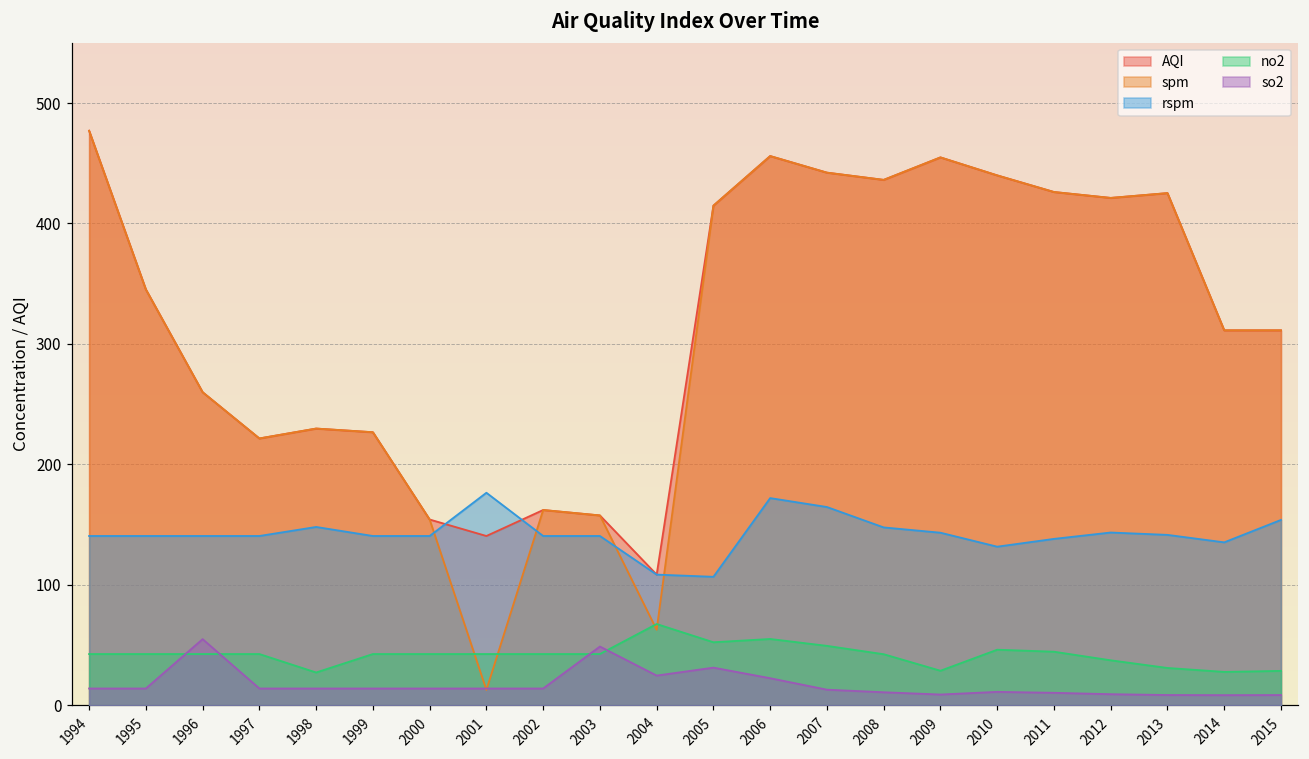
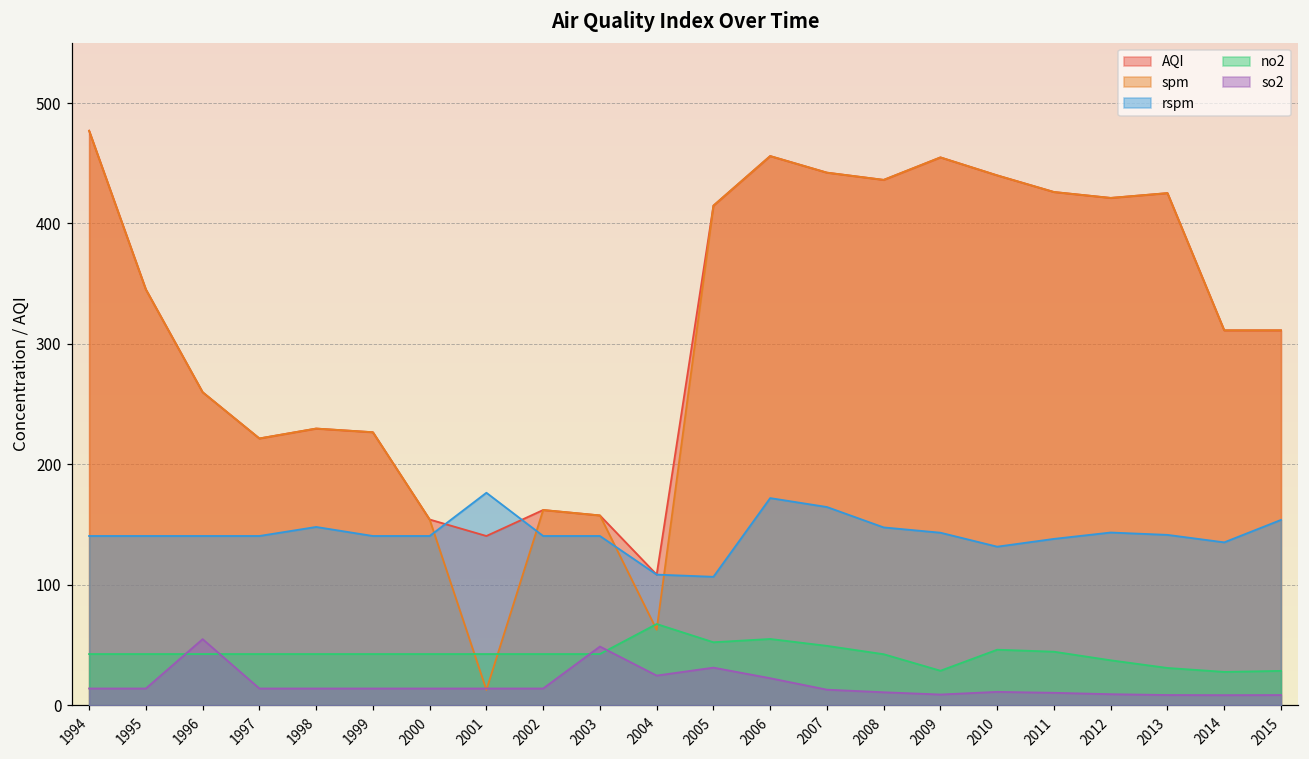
  {
    "rspm": {
      "1994": 141,
      "1995": 141,
      "1996": 141,
      "1997": 141,
      "1998": 148,
      "1999": 141,
      "2000": 141,
      "2001": 177,
      "2002": 141,
      "2003": 141,
      "2005": 107,
      "2006": 172,
      "2007": 165,
      "2008": 148,
      "2009": 143,
      "2010": 132,
      "2011": 138,
      "2012": 144,
      "2013": 142,
      "2014": 135,
      "2015": 154
    },
    "no2": {
      "1994": 43,
      "1995": 43,
      "1996": 43,
      "1997": 43,
-     "1998": 27,
+     "1998": 43,
      "1999": 43,
      "2000": 43,
      "2001": 43,
      "2002": 43,
      "2003": 43,
      "2004": 68,
      "2005": 52,
      "2006": 55,
      "2007": 49,
      "2008": 42,
      "2009": 29,
      "2010": 46,
      "2011": 45,
      "2012": 37,
      "2013": 31,
      "2014": 28,
      "2015": 29
    },
    "so2": {
      "1994": 14,
      "1995": 14,
      "1996": 55,
      "1997": 14,
      "1998": 14,
      "1999": 14,
      "2000": 14,
      "2002": 14,
      "2003": 49,
      "2004": 25,
      "2005": 31,
      "2006": 23,
      "2007": 13,
      "2008": 11,
      "2009": 9,
      "2010": 11,
      "2011": 10,
      "2012": 9,
      "2013": 9,
      "2014": 9,
      "2015": 9
    }
  }
